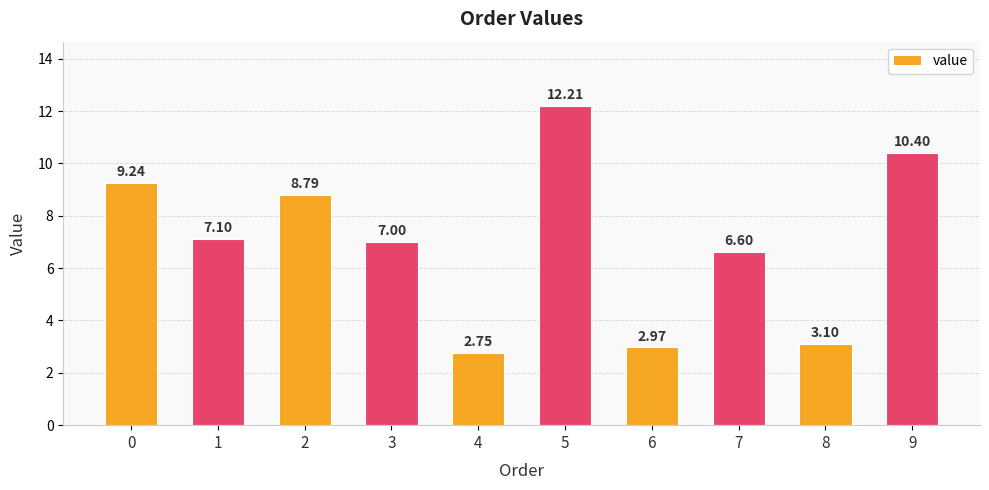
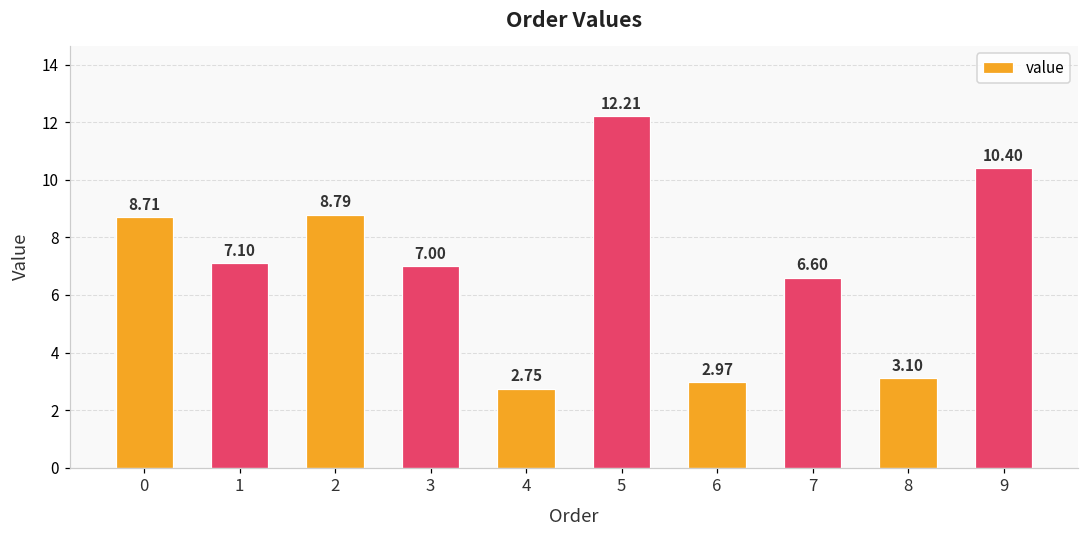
  {
-   "0": 9.24,
+   "0": 8.71,
    "1": 7.10,
    "2": 8.79,
    "3": 7.00,
    "4": 2.75,
    "5": 12.21,
    "6": 2.97,
    "7": 6.60,
    "8": 3.10,
    "9": 10.40
  }
